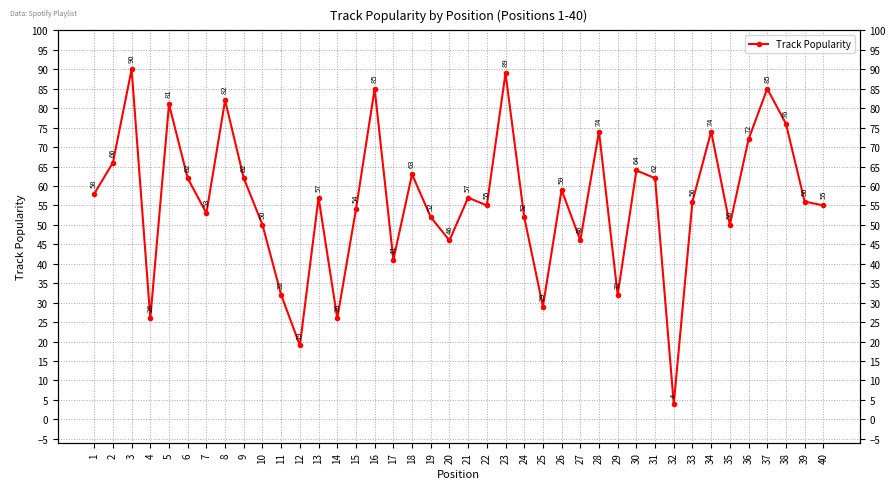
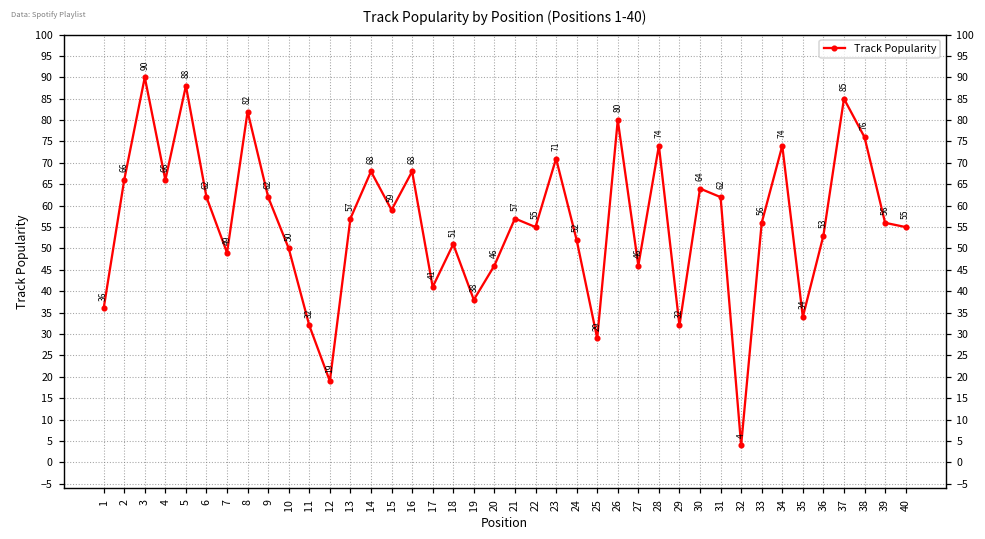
  {
-   "1": 58,
+   "1": 36,
    "2": 66,
    "3": 90,
-   "4": 26,
-   "5": 81,
+   "4": 66,
+   "5": 88,
    "6": 62,
-   "7": 53,
+   "7": 49,
    "8": 82,
    "9": 62,
    "10": 50,
    "11": 32,
    "12": 19,
    "13": 57,
-   "14": 26,
-   "15": 54,
-   "16": 85,
+   "14": 68,
+   "15": 59,
+   "16": 68,
    "17": 41,
-   "18": 63,
-   "19": 52,
+   "18": 51,
+   "19": 38,
    "20": 46,
    "21": 57,
    "22": 55,
-   "23": 89,
+   "23": 71,
    "24": 52,
    "25": 29,
-   "26": 59,
+   "26": 80,
    "27": 46,
    "28": 74,
    "29": 32,
    "30": 64,
    "31": 62,
    "32": 4,
    "33": 56,
    "34": 74,
-   "35": 50,
-   "36": 72,
+   "35": 34,
+   "36": 53,
    "37": 85,
    "38": 76,
    "39": 56,
    "40": 55
  }
